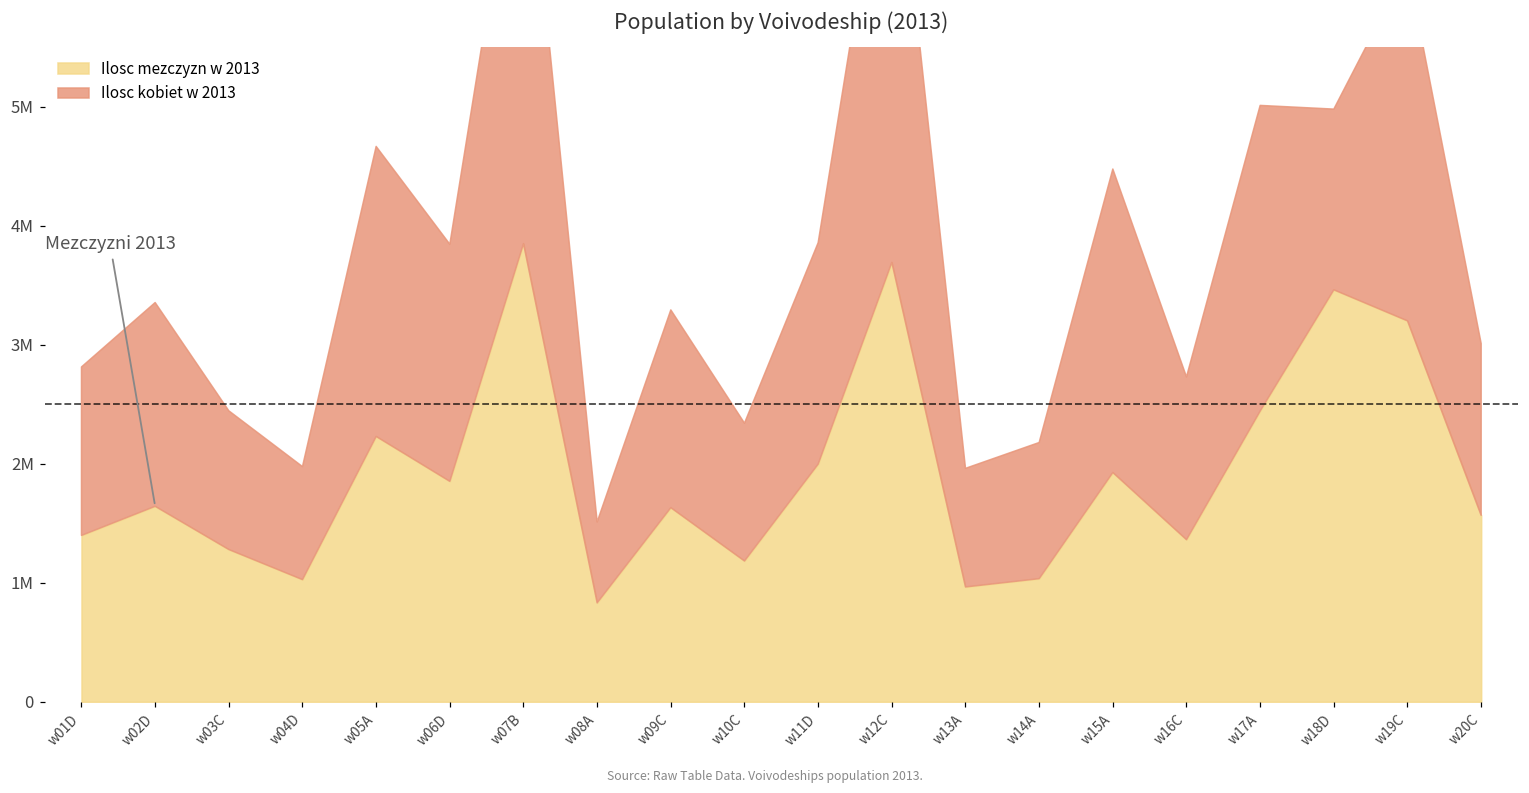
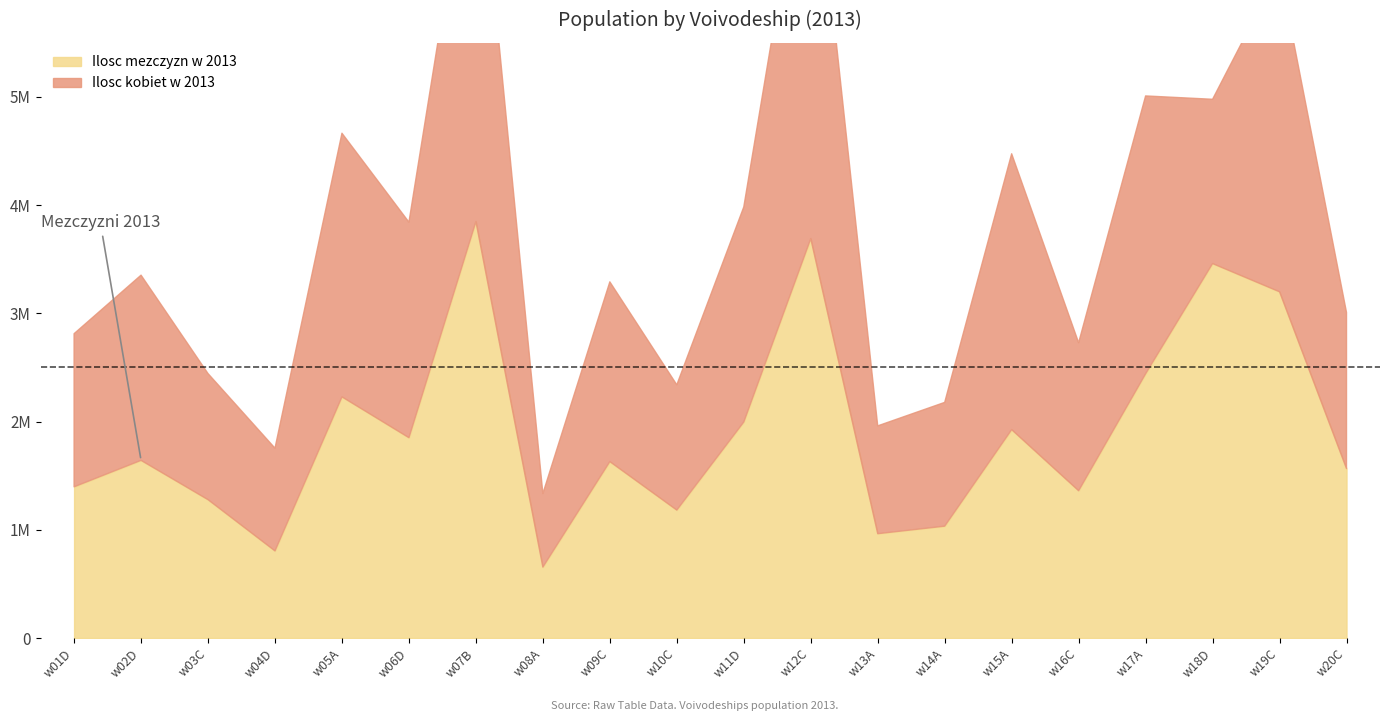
  {
    "Ilosc mezczyzn w 2013": {
      "w01D": 1400000,
      "w02D": 1640000,
      "w03C": 1280000,
-     "w04D": 1030000,
+     "w04D": 810000,
      "w05A": 2230000,
      "w06D": 1850000,
      "w07B": 3850000,
-     "w08A": 830000,
+     "w08A": 660000,
      "w09C": 1630000,
      "w10C": 1180000,
      "w11D": 2000000,
      "w12C": 3690000,
      "w13A": 960000,
      "w14A": 1030000,
      "w15A": 1930000,
      "w16C": 1360000,
      "w17A": 2440000,
      "w18D": 3460000,
      "w19C": 3200000,
      "w20C": 1570000
    },
    "Ilosc kobiet w 2013": {
      "w03C": 1170000,
      "w04D": 950000,
      "w05A": 2440000,
      "w06D": 1990000,
      "w08A": 680000,
      "w09C": 1660000,
      "w10C": 1160000,
-     "w11D": 1860000,
+     "w11D": 1990000,
      "w13A": 1000000,
      "w14A": 1140000,
      "w15A": 2550000,
      "w16C": 1370000,
      "w17A": 2570000,
      "w18D": 1520000,
      "w20C": 1440000
    }
  }
